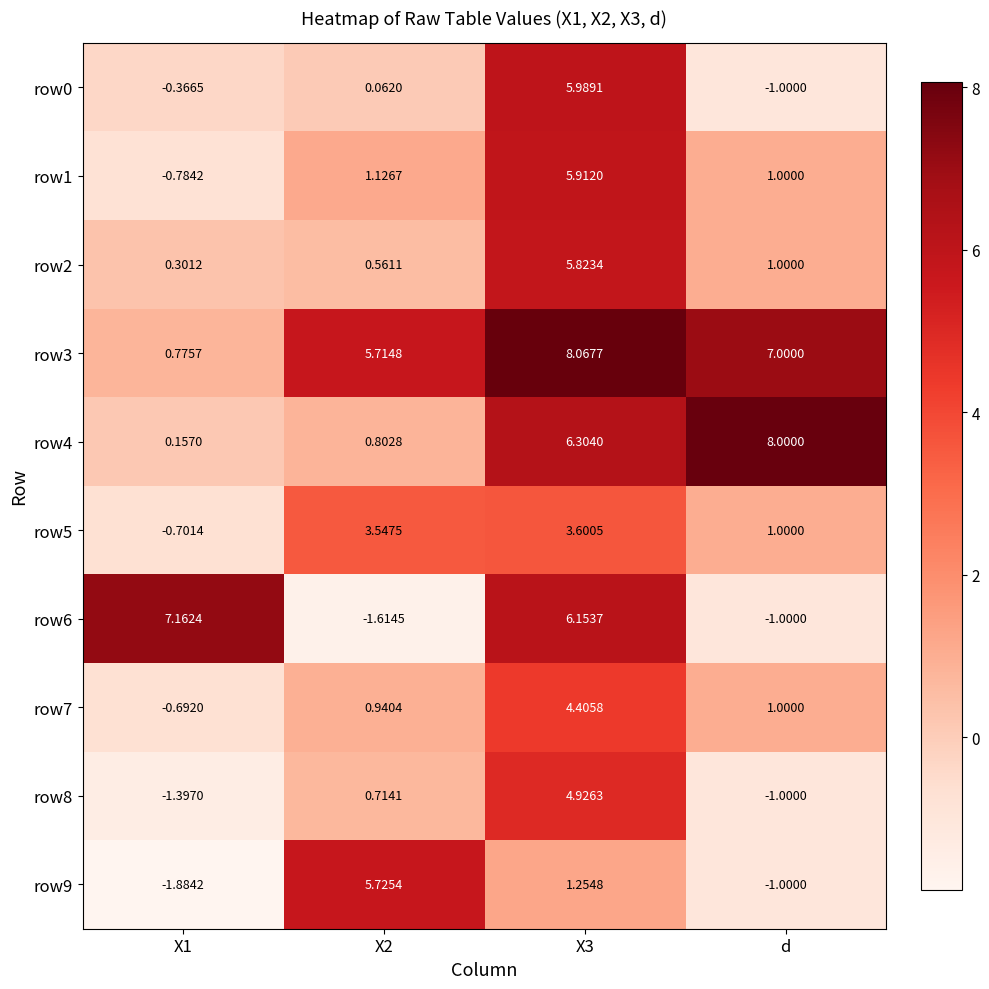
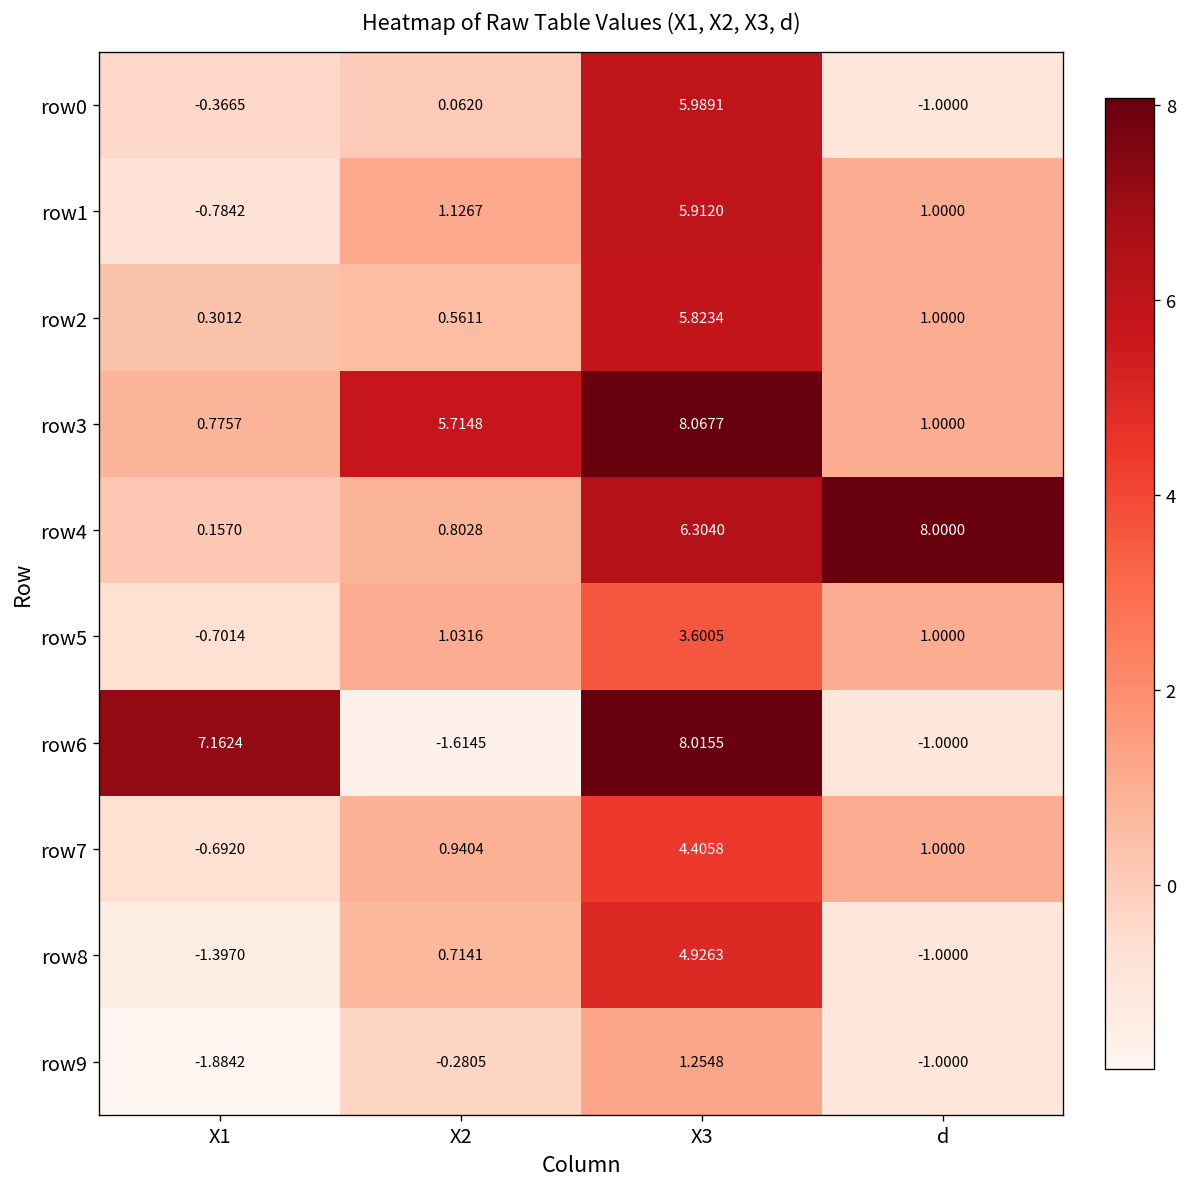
  {
    "row0": {
      "X1": -0.3665,
      "X2": 0.0620,
      "X3": 5.9891,
      "d": -1.0000
    },
    "row1": {
      "X1": -0.7842,
      "X2": 1.1267,
      "X3": 5.9120,
      "d": 1.0000
    },
    "row2": {
      "X1": 0.3012,
      "X2": 0.5611,
      "X3": 5.8234,
      "d": 1.0000
    },
    "row3": {
      "X1": 0.7757,
      "X2": 5.7148,
      "X3": 8.0677,
-     "d": 7.0000
+     "d": 1.0000
    },
    "row4": {
      "X1": 0.1570,
      "X2": 0.8028,
      "X3": 6.3040,
      "d": 8.0000
    },
    "row5": {
      "X1": -0.7014,
-     "X2": 3.5475,
+     "X2": 1.0316,
      "X3": 3.6005,
      "d": 1.0000
    },
    "row6": {
      "X1": 7.1624,
      "X2": -1.6145,
-     "X3": 6.1537,
+     "X3": 8.0155,
      "d": -1.0000
    },
    "row7": {
      "X1": -0.6920,
      "X2": 0.9404,
      "X3": 4.4058,
      "d": 1.0000
    },
    "row8": {
      "X1": -1.3970,
      "X2": 0.7141,
      "X3": 4.9263,
      "d": -1.0000
    },
    "row9": {
      "X1": -1.8842,
-     "X2": 5.7254,
+     "X2": -0.2805,
      "X3": 1.2548,
      "d": -1.0000
    }
  }
